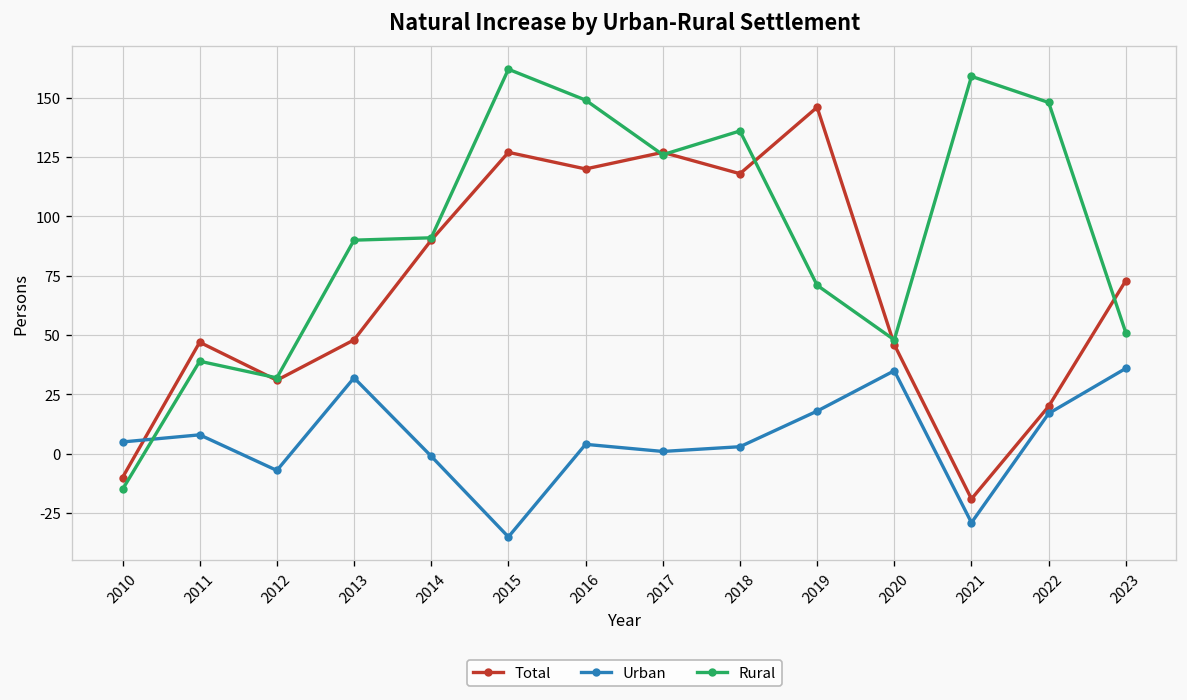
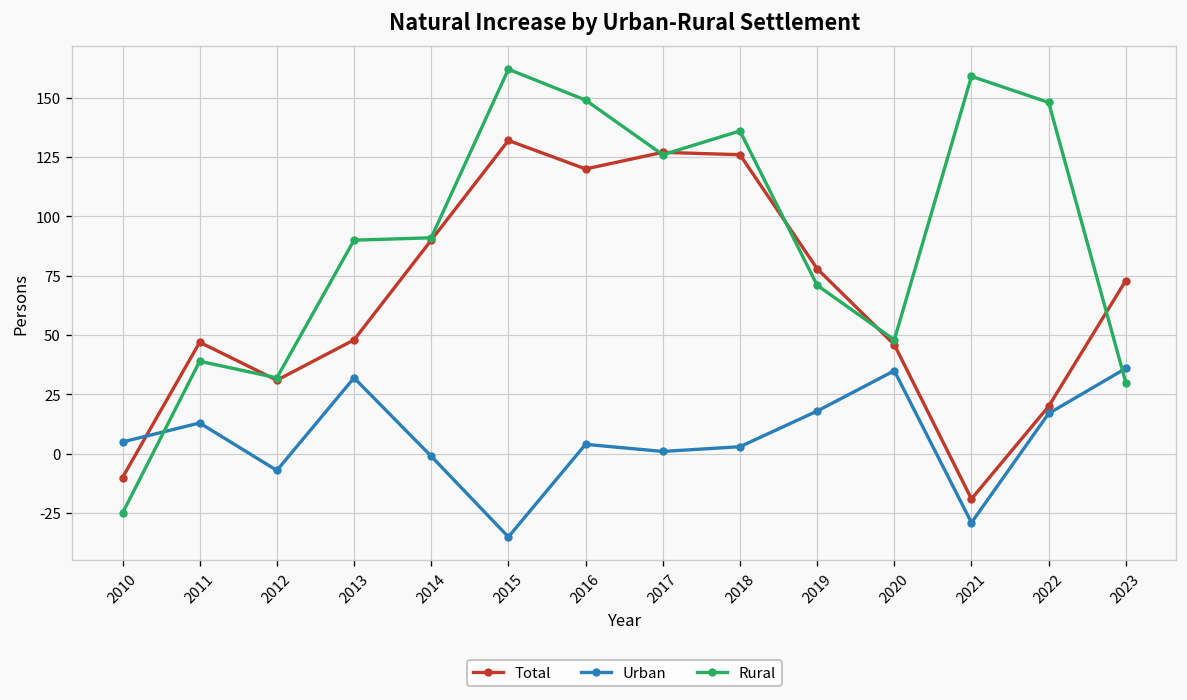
  {
    "Total": {
      "2010": -10,
      "2011": 47,
      "2013": 48,
-     "2015": 127,
+     "2015": 132,
      "2016": 120,
-     "2018": 118,
-     "2019": 146,
+     "2018": 126,
+     "2019": 78,
      "2020": 46,
      "2021": -19,
      "2022": 20,
      "2023": 73
    },
    "Urban": {
      "2010": 5,
-     "2011": 8,
+     "2011": 13,
      "2012": -7,
      "2013": 32,
      "2014": -1,
      "2015": -35,
      "2016": 4,
      "2017": 1,
      "2018": 3,
      "2019": 18,
      "2020": 35,
      "2021": -29,
      "2022": 17,
      "2023": 36
    },
    "Rural": {
-     "2010": -15,
+     "2010": -25,
      "2011": 39,
      "2013": 90,
      "2015": 162,
      "2016": 149,
      "2018": 136,
      "2019": 71,
      "2020": 48,
      "2021": 159,
      "2022": 148,
-     "2023": 51
+     "2023": 30
    }
  }
